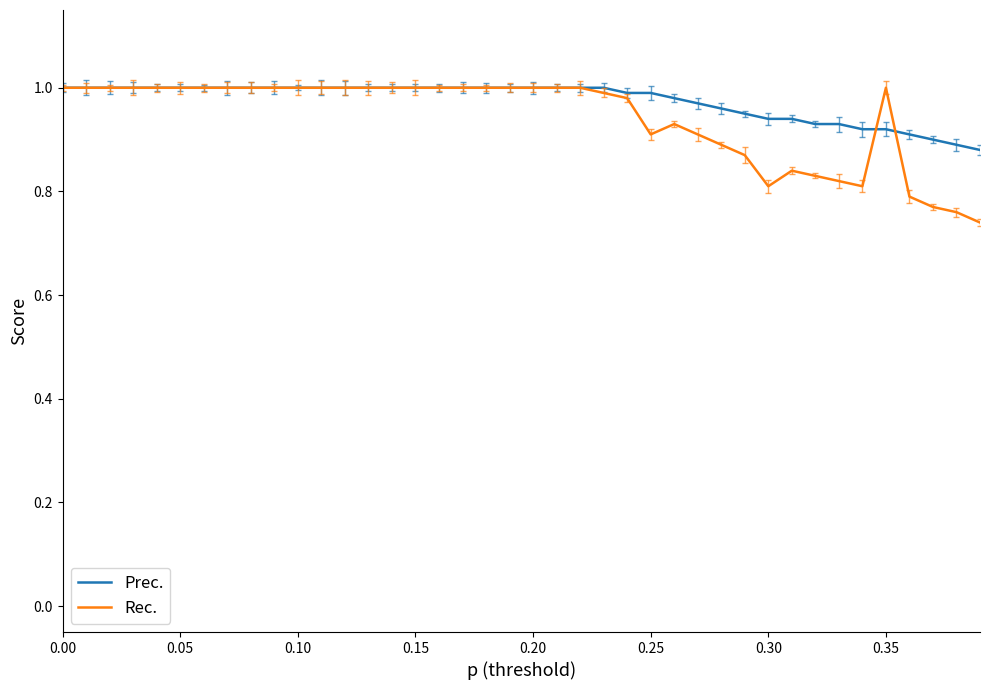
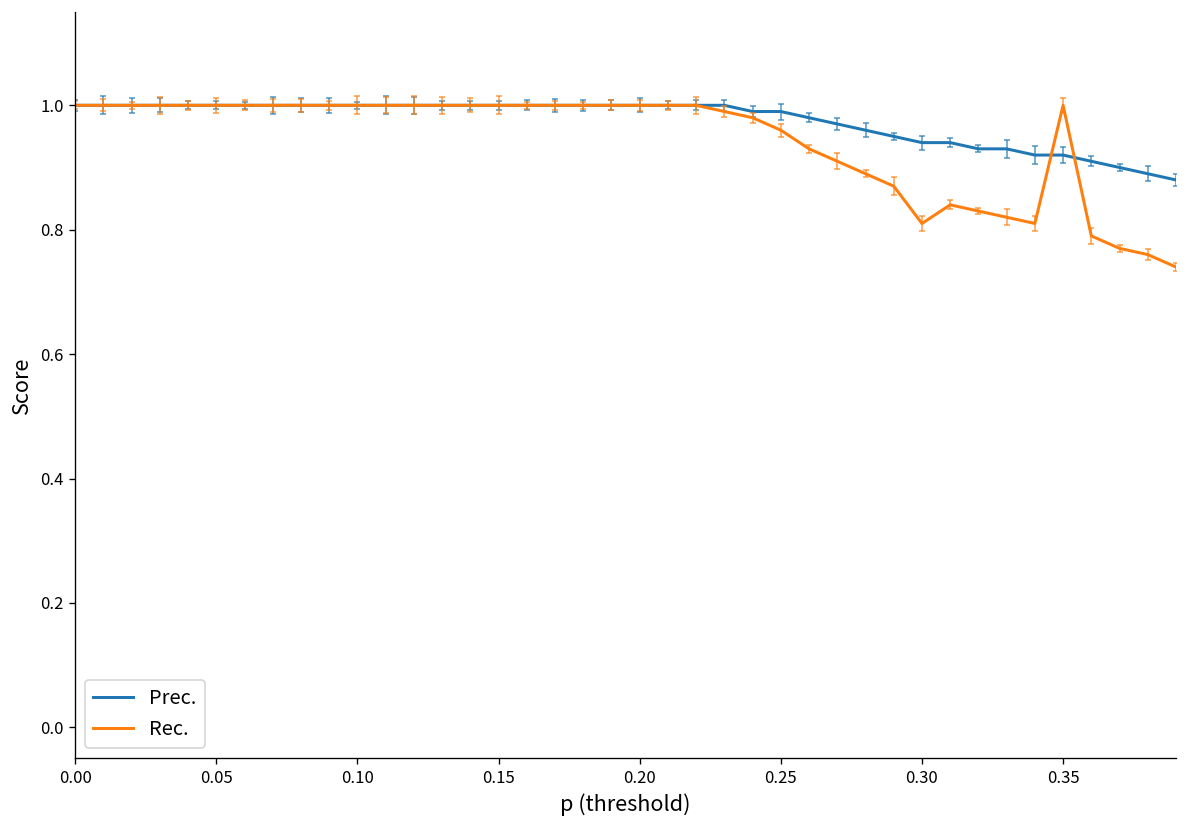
  {
    "Rec.": {
-     "0.25": 0.91,
+     "0.25": 0.96,
      "0.30": 0.81,
      "0.35": 1.00
    }
  }
